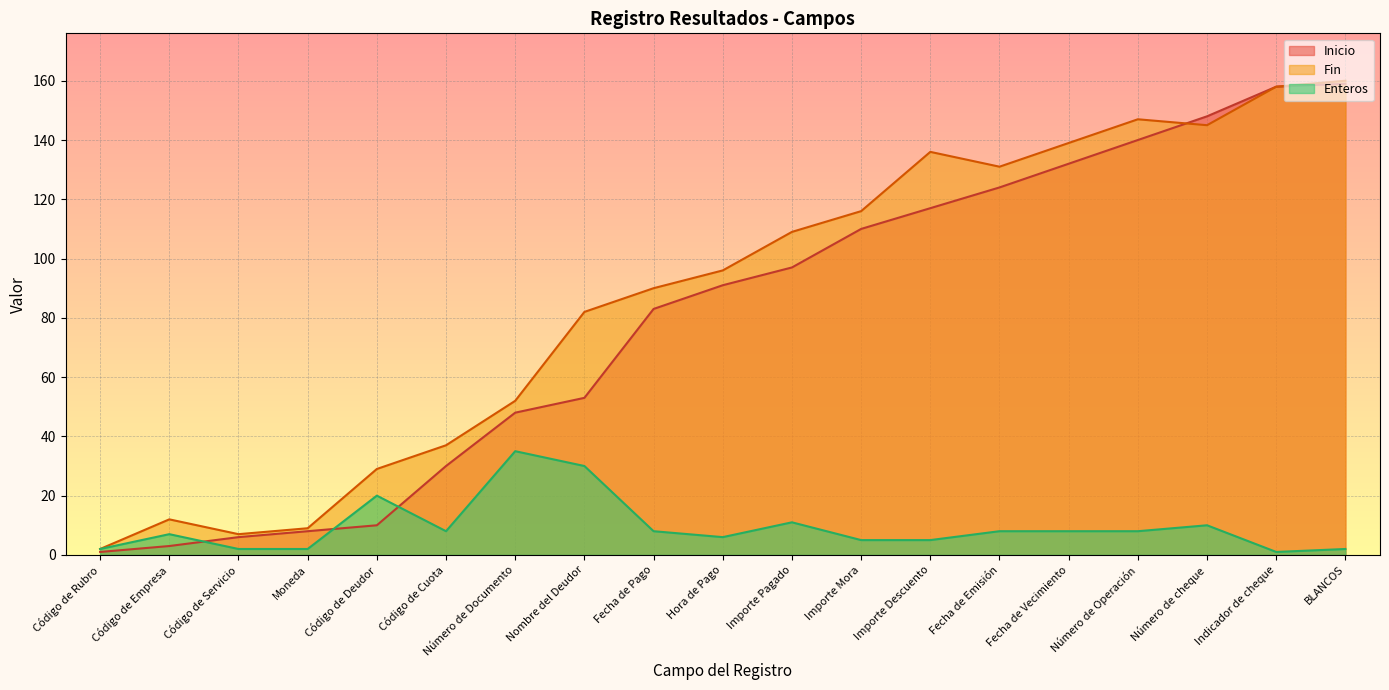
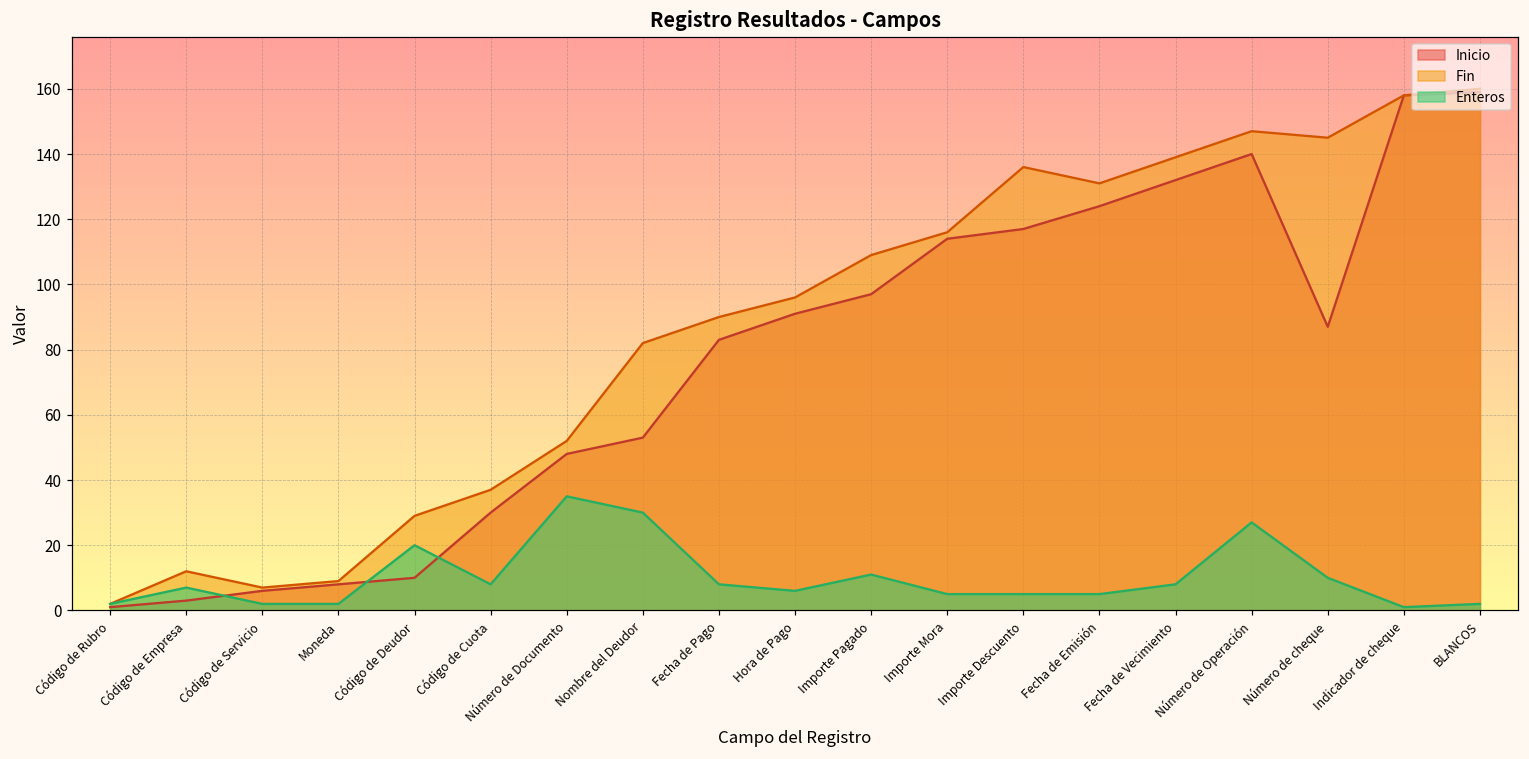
  {
    "Inicio": {
      "Código de Rubro": 1,
      "Código de Empresa": 3,
      "Código de Servicio": 6,
      "Moneda": 8,
      "Código de Deudor": 10,
      "Código de Cuota": 30,
      "Número de Documento": 48,
      "Nombre del Deudor": 53,
      "Fecha de Pago": 83,
      "Hora de Pago": 91,
      "Importe Pagado": 97,
-     "Importe Mora": 110,
+     "Importe Mora": 114,
      "Importe Descuento": 117,
      "Fecha de Emisión": 124,
      "Fecha de Vecimiento": 132,
      "Número de Operación": 140,
-     "Número de cheque": 148
+     "Número de cheque": 87
    },
    "Fin": {
      "Código de Empresa": 12,
      "Código de Servicio": 7,
      "Moneda": 9,
      "Código de Deudor": 29,
      "Código de Cuota": 37,
      "Número de Documento": 52,
      "Nombre del Deudor": 82,
      "Fecha de Pago": 90,
      "Hora de Pago": 96,
      "Importe Pagado": 109,
      "Importe Mora": 116,
      "Importe Descuento": 136,
      "Fecha de Emisión": 131,
      "Fecha de Vecimiento": 139,
      "Número de Operación": 147,
      "Número de cheque": 145
    },
    "Enteros": {
      "Código de Empresa": 7,
      "Código de Servicio": 2,
      "Moneda": 2,
      "Código de Deudor": 20,
      "Código de Cuota": 8,
      "Número de Documento": 35,
      "Nombre del Deudor": 30,
      "Fecha de Pago": 8,
      "Hora de Pago": 6,
      "Importe Pagado": 11,
      "Importe Mora": 5,
      "Importe Descuento": 5,
-     "Fecha de Emisión": 8,
+     "Fecha de Emisión": 5,
      "Fecha de Vecimiento": 8,
-     "Número de Operación": 8,
+     "Número de Operación": 27,
      "Número de cheque": 10,
      "Indicador de cheque": 1,
      "BLANCOS": 2
    }
  }
